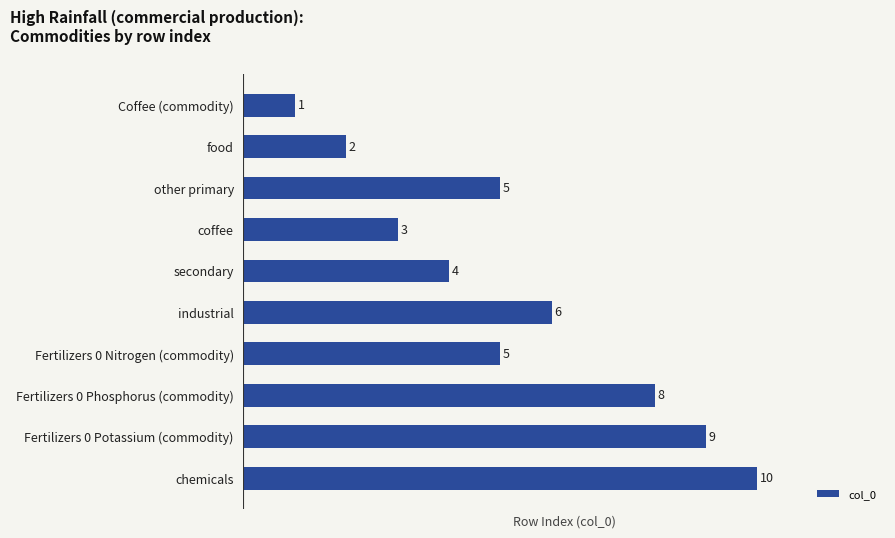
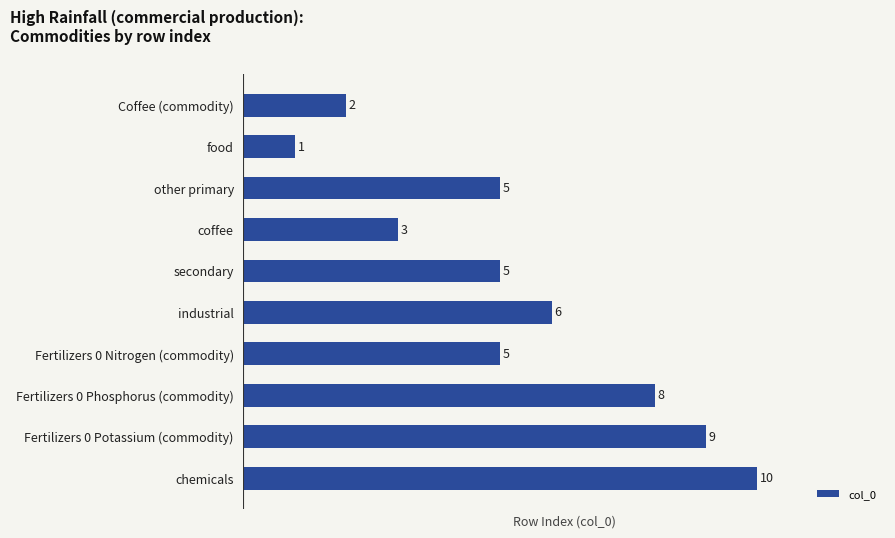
  {
-   "Coffee (commodity)": 1,
-   "food": 2,
+   "Coffee (commodity)": 2,
+   "food": 1,
    "other primary": 5,
    "coffee": 3,
-   "secondary": 4,
+   "secondary": 5,
    "industrial": 6,
    "Fertilizers 0 Nitrogen (commodity)": 5,
    "Fertilizers 0 Phosphorus (commodity)": 8,
    "Fertilizers 0 Potassium (commodity)": 9,
    "chemicals": 10
  }
